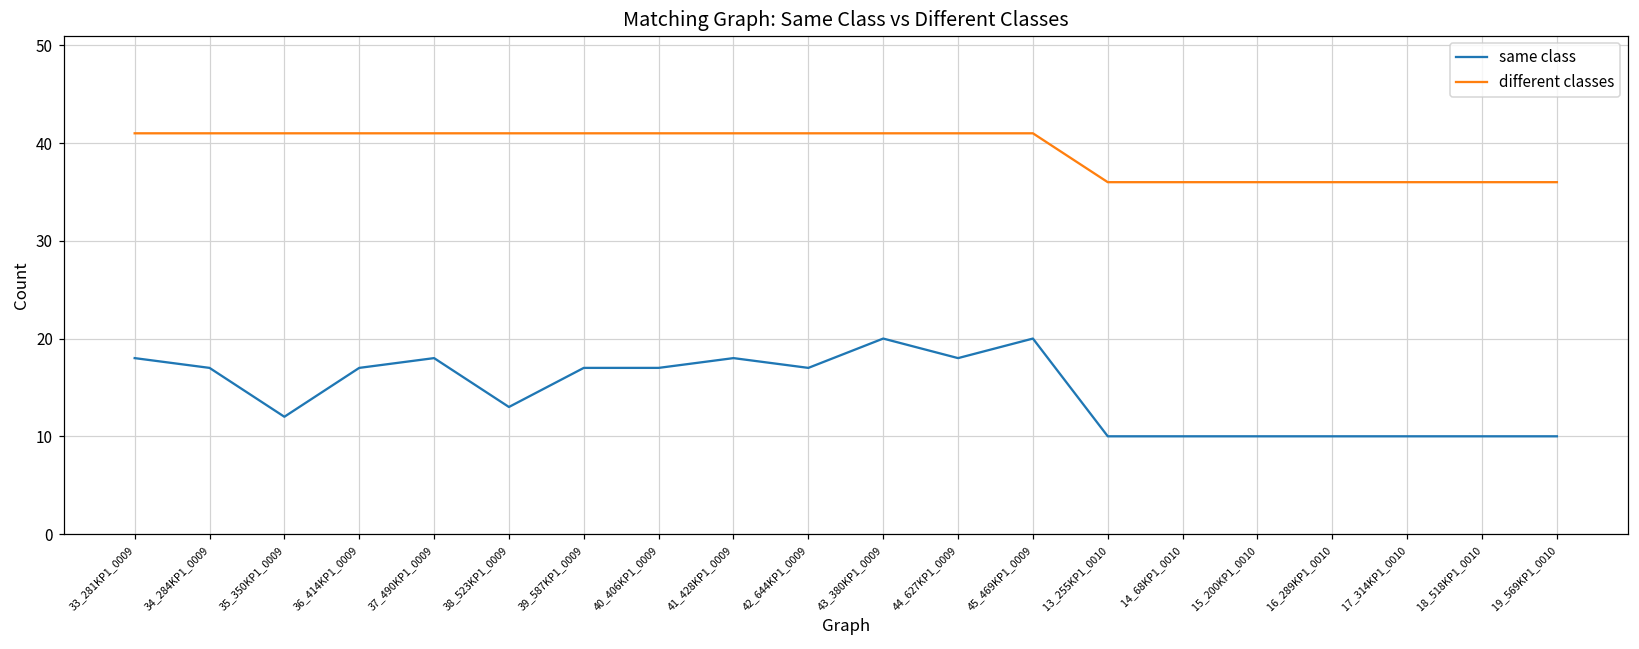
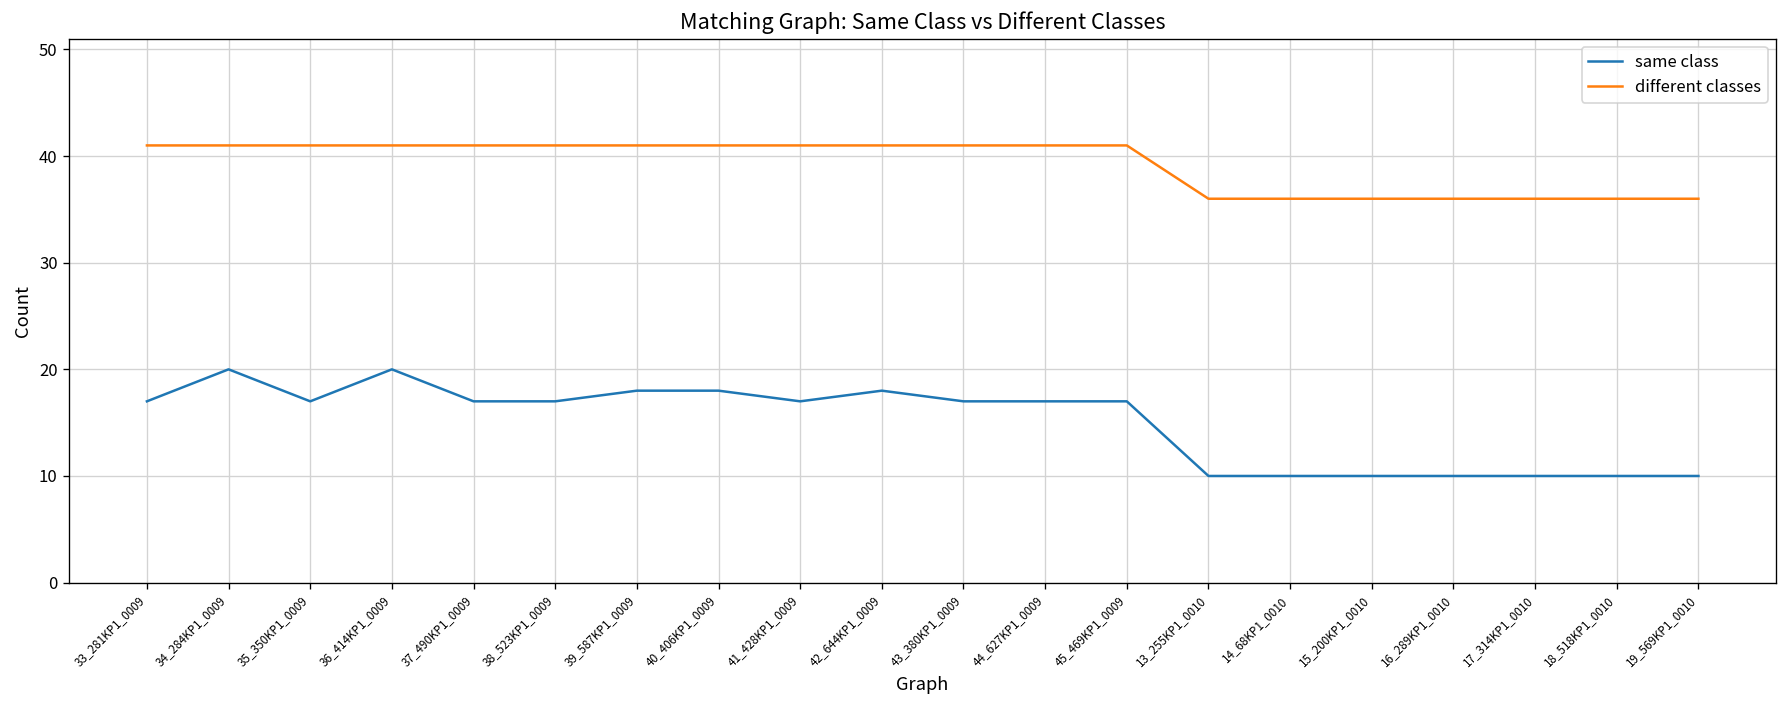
  {
    "same class": {
-     "33_281KP1_0009": 18,
-     "34_284KP1_0009": 17,
-     "35_350KP1_0009": 12,
-     "36_414KP1_0009": 17,
-     "37_490KP1_0009": 18,
-     "38_523KP1_0009": 13,
-     "39_587KP1_0009": 17,
-     "40_406KP1_0009": 17,
-     "41_428KP1_0009": 18,
-     "42_644KP1_0009": 17,
-     "43_380KP1_0009": 20,
-     "44_627KP1_0009": 18,
-     "45_469KP1_0009": 20,
+     "33_281KP1_0009": 17,
+     "34_284KP1_0009": 20,
+     "35_350KP1_0009": 17,
+     "36_414KP1_0009": 20,
+     "37_490KP1_0009": 17,
+     "38_523KP1_0009": 17,
+     "39_587KP1_0009": 18,
+     "40_406KP1_0009": 18,
+     "41_428KP1_0009": 17,
+     "42_644KP1_0009": 18,
+     "43_380KP1_0009": 17,
+     "44_627KP1_0009": 17,
+     "45_469KP1_0009": 17,
      "13_255KP1_0010": 10,
      "14_68KP1_0010": 10,
      "15_200KP1_0010": 10,
      "16_289KP1_0010": 10,
      "17_314KP1_0010": 10,
      "18_518KP1_0010": 10,
      "19_569KP1_0010": 10
    },
    "different classes": {
      "33_281KP1_0009": 41,
      "34_284KP1_0009": 41,
      "35_350KP1_0009": 41,
      "36_414KP1_0009": 41,
      "37_490KP1_0009": 41,
      "38_523KP1_0009": 41,
      "39_587KP1_0009": 41,
      "40_406KP1_0009": 41,
      "41_428KP1_0009": 41,
      "42_644KP1_0009": 41,
      "43_380KP1_0009": 41,
      "44_627KP1_0009": 41,
      "45_469KP1_0009": 41,
      "13_255KP1_0010": 36,
      "14_68KP1_0010": 36,
      "15_200KP1_0010": 36,
      "16_289KP1_0010": 36,
      "17_314KP1_0010": 36,
      "18_518KP1_0010": 36,
      "19_569KP1_0010": 36
    }
  }
